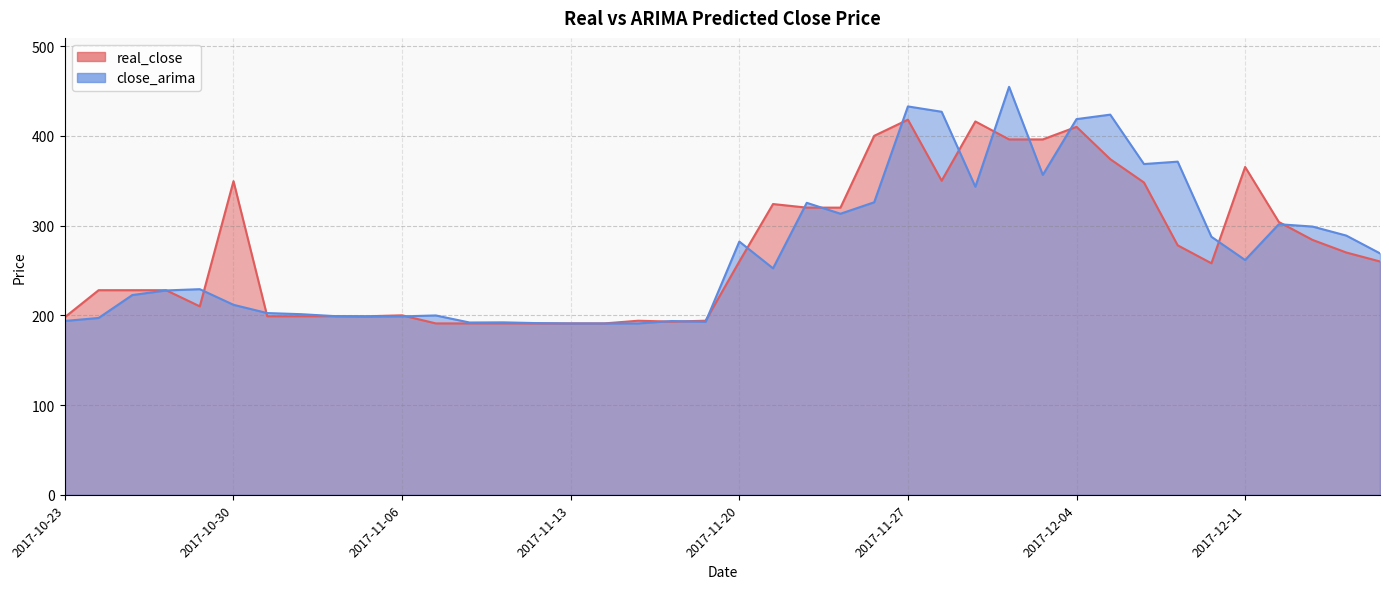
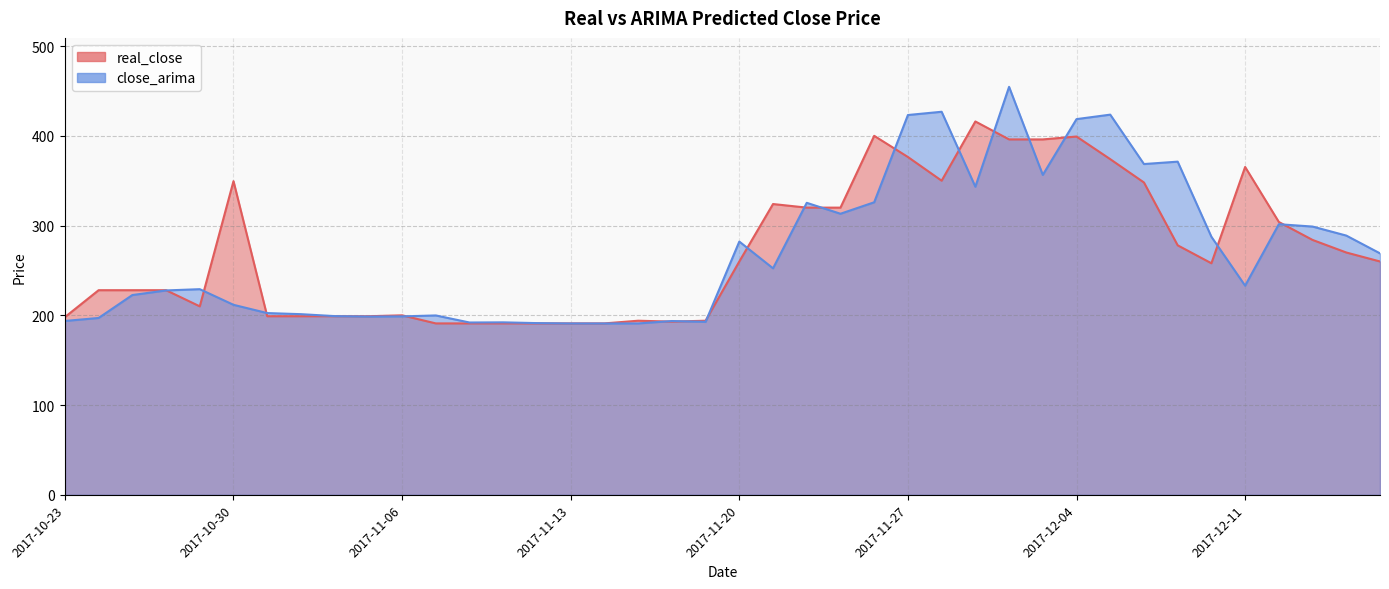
  {
    "real_close": {
      "2017-10-23": 200,
      "2017-10-30": 350,
      "2017-11-20": 260,
-     "2017-11-27": 420,
-     "2017-12-04": 410,
+     "2017-11-27": 380,
+     "2017-12-04": 400,
      "2017-12-11": 370
    },
    "close_arima": {
      "2017-10-23": 190,
      "2017-10-30": 210,
      "2017-11-20": 280,
-     "2017-11-27": 430,
+     "2017-11-27": 420,
      "2017-12-04": 420,
-     "2017-12-11": 260
+     "2017-12-11": 230
    }
  }
